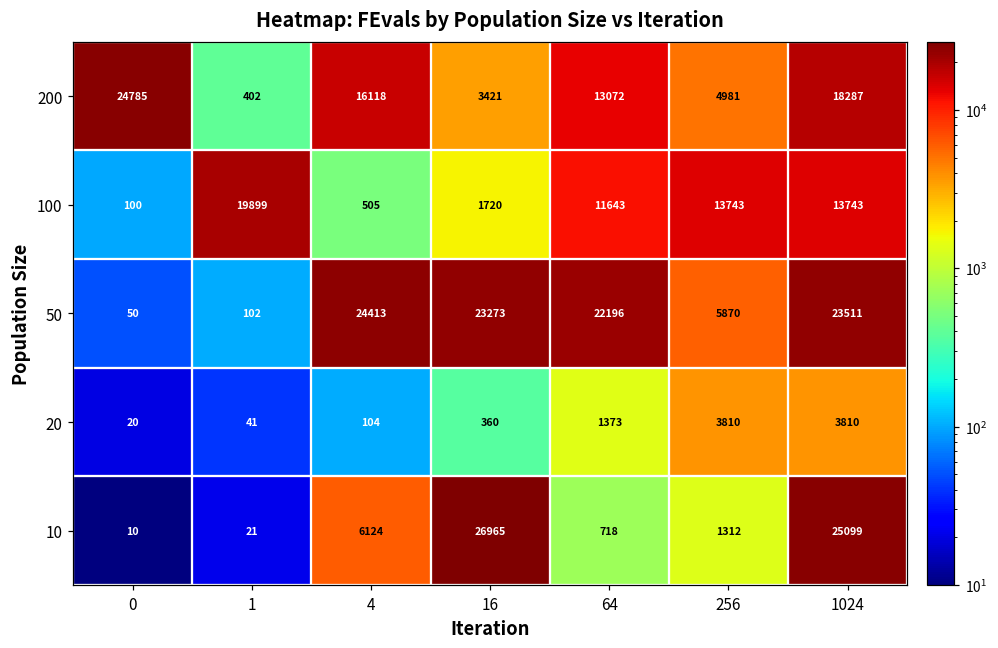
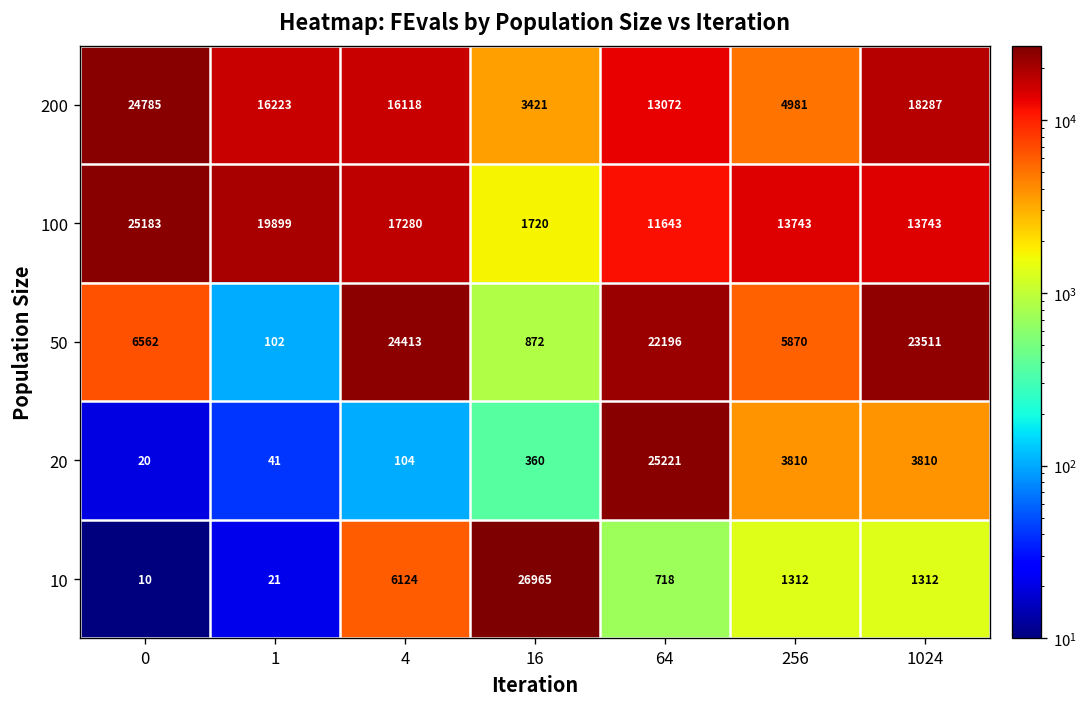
  {
    "200": {
      "0": 24785,
-     "1": 402,
+     "1": 16223,
      "4": 16118,
      "16": 3421,
      "64": 13072,
      "256": 4981,
      "1024": 18287
    },
    "100": {
-     "0": 100,
+     "0": 25183,
      "1": 19899,
-     "4": 505,
+     "4": 17280,
      "16": 1720,
      "64": 11643,
      "256": 13743,
      "1024": 13743
    },
    "50": {
-     "0": 50,
+     "0": 6562,
      "1": 102,
      "4": 24413,
-     "16": 23273,
+     "16": 872,
      "64": 22196,
      "256": 5870,
      "1024": 23511
    },
    "20": {
      "0": 20,
      "1": 41,
      "4": 104,
      "16": 360,
-     "64": 1373,
+     "64": 25221,
      "256": 3810,
      "1024": 3810
    },
    "10": {
      "0": 10,
      "1": 21,
      "4": 6124,
      "16": 26965,
      "64": 718,
      "256": 1312,
-     "1024": 25099
+     "1024": 1312
    }
  }
